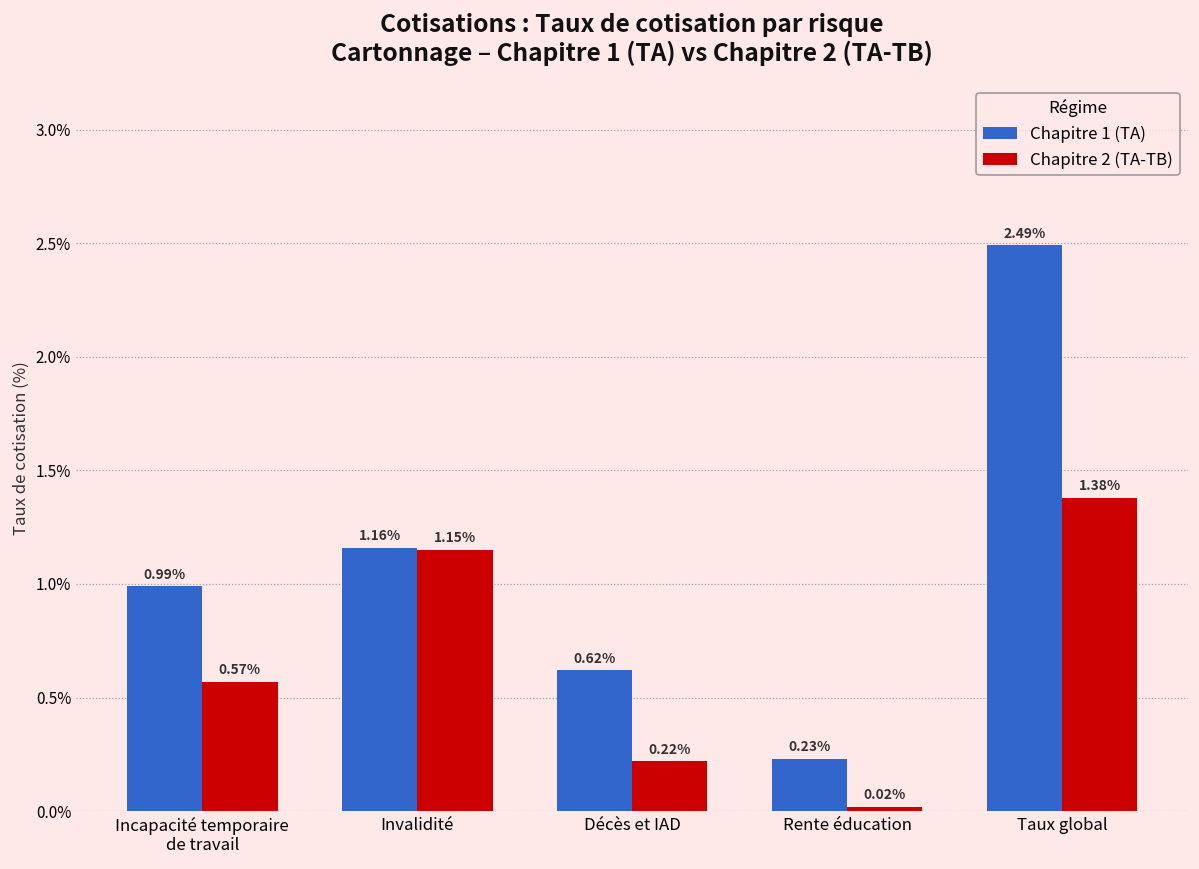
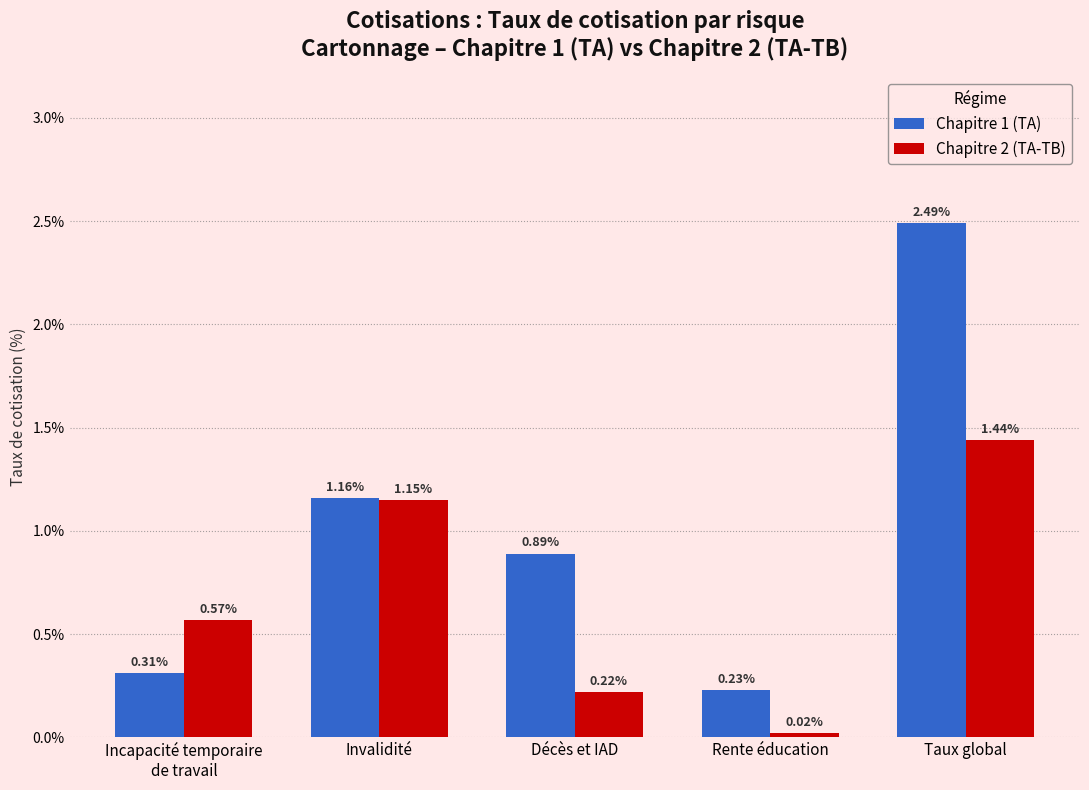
  {
    "Chapitre 1 (TA)": {
-     "Incapacité temporaire de travail": "0.99%",
+     "Incapacité temporaire de travail": "0.31%",
      "Invalidité": "1.16%",
-     "Décès et IAD": "0.62%",
+     "Décès et IAD": "0.89%",
      "Rente éducation": "0.23%",
      "Taux global": "2.49%"
    },
    "Chapitre 2 (TA-TB)": {
      "Incapacité temporaire de travail": "0.57%",
      "Invalidité": "1.15%",
      "Décès et IAD": "0.22%",
      "Rente éducation": "0.02%",
-     "Taux global": "1.38%"
+     "Taux global": "1.44%"
    }
  }
